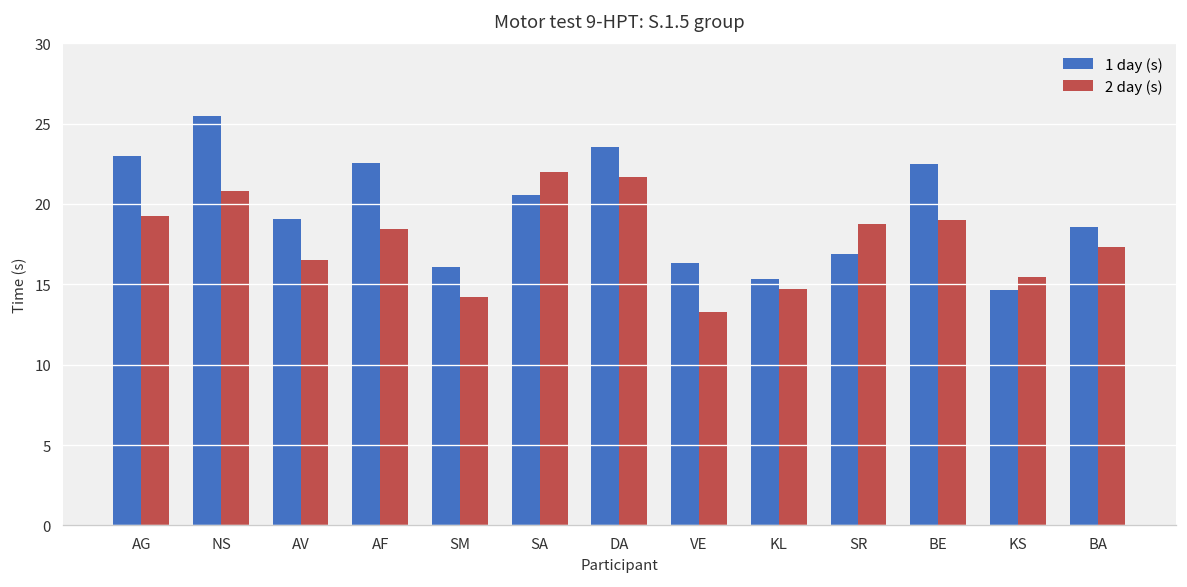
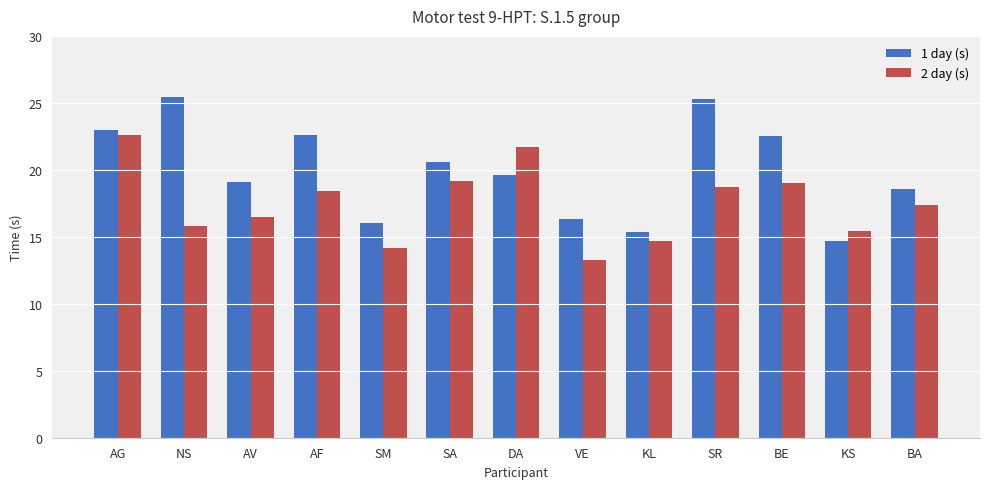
  {
    "1 day (s)": {
      "AG": 23.0,
      "NS": 25.5,
      "AV": 19.1,
      "AF": 22.6,
      "SM": 16.1,
      "SA": 20.6,
-     "DA": 23.6,
+     "DA": 19.6,
      "VE": 16.3,
      "KL": 15.4,
-     "SR": 16.9,
+     "SR": 25.3,
      "BE": 22.5,
      "KS": 14.7,
      "BA": 18.6
    },
    "2 day (s)": {
-     "AG": 19.3,
-     "NS": 20.8,
+     "AG": 22.6,
+     "NS": 15.8,
      "AV": 16.5,
      "AF": 18.4,
      "SM": 14.2,
-     "SA": 22.0,
+     "SA": 19.2,
      "DA": 21.7,
      "VE": 13.3,
      "KL": 14.7,
      "SR": 18.7,
      "BE": 19.0,
      "KS": 15.5,
      "BA": 17.3
    }
  }
